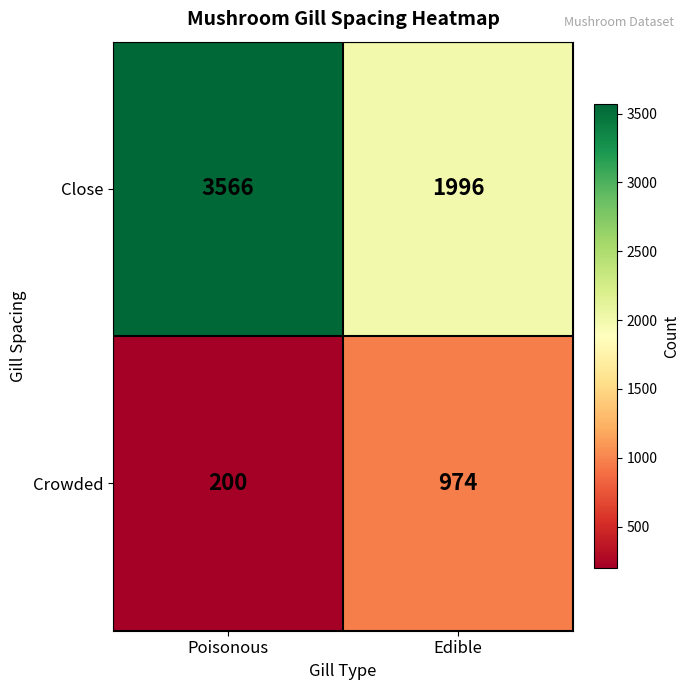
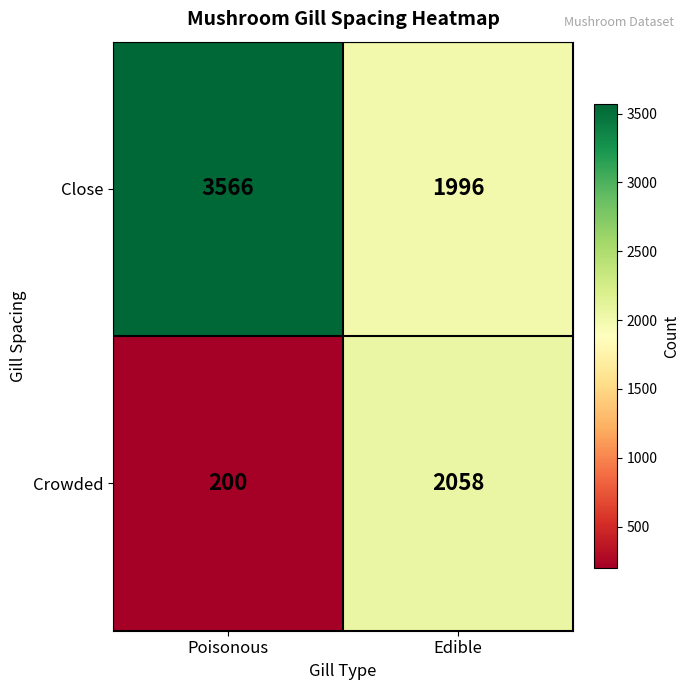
  {
    "Close": {
      "Poisonous": 3566,
      "Edible": 1996
    },
    "Crowded": {
      "Poisonous": 200,
-     "Edible": 974
+     "Edible": 2058
    }
  }
